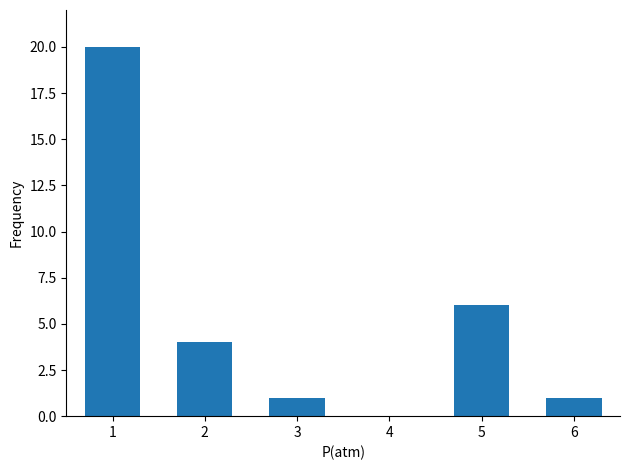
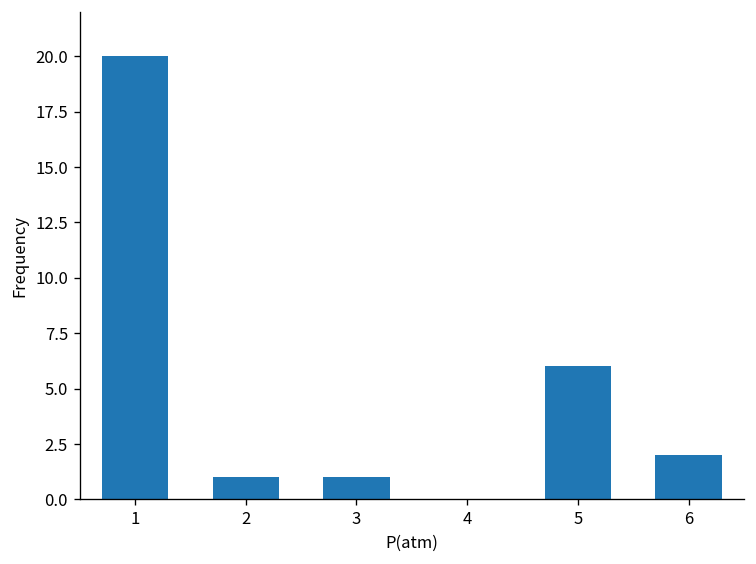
  {
    "1": 20,
-   "2": 4,
+   "2": 1,
    "3": 1,
    "4": 0,
    "5": 6,
-   "6": 1
+   "6": 2
  }
